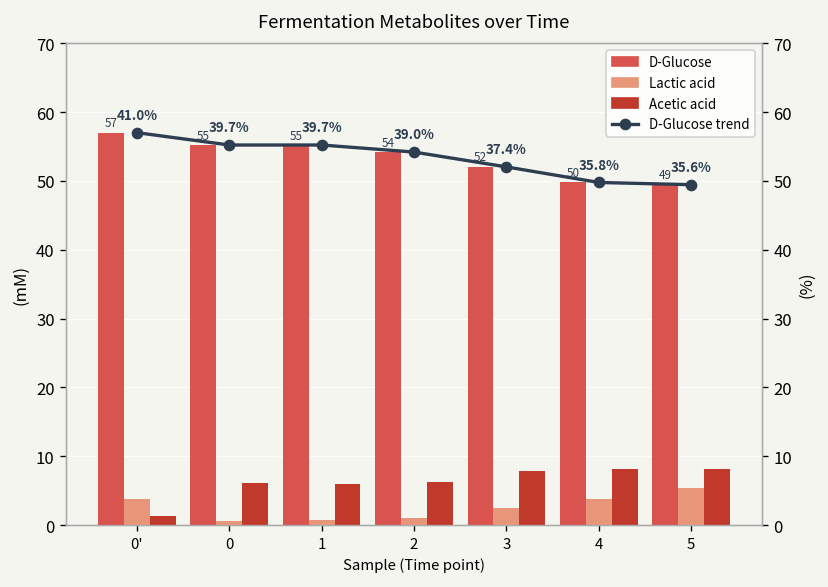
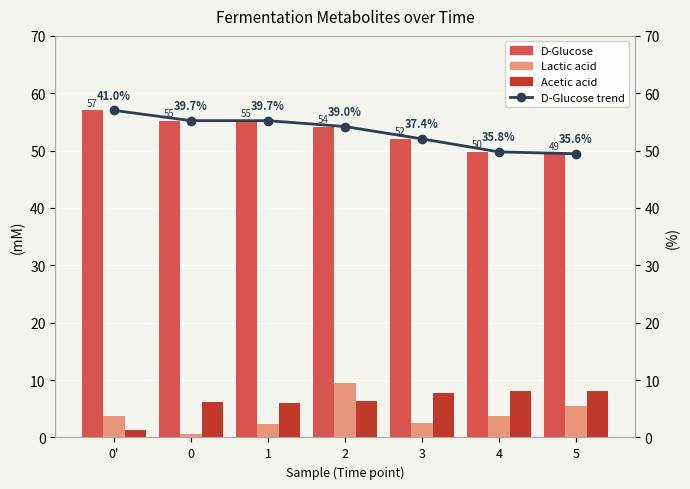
  {
    "Lactic acid": {
      "0'": 4,
      "0": 1,
-     "1": 1,
-     "2": 1,
+     "1": 2,
+     "2": 9,
      "3": 3,
      "4": 4,
      "5": 5
    }
  }
